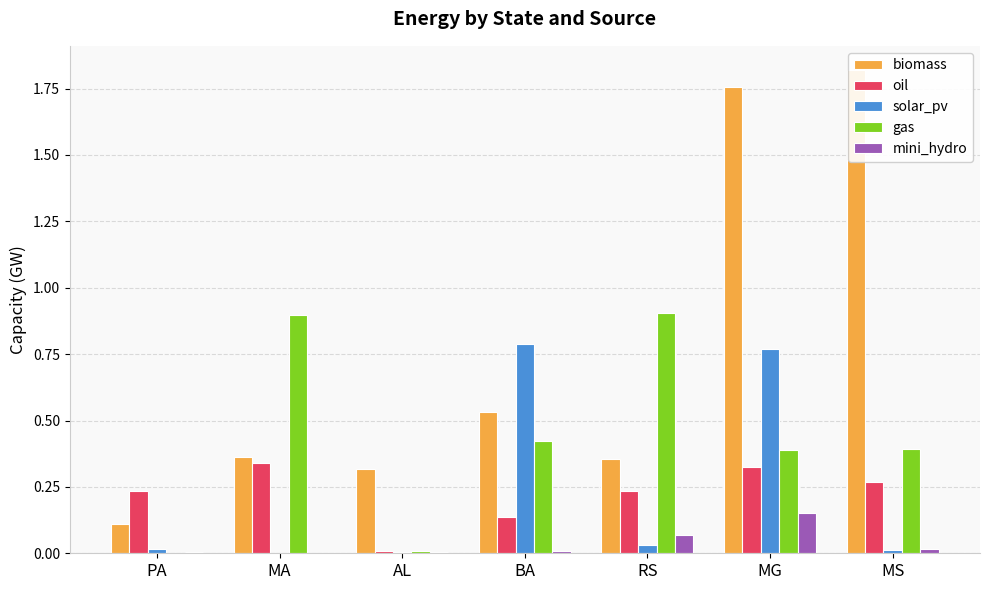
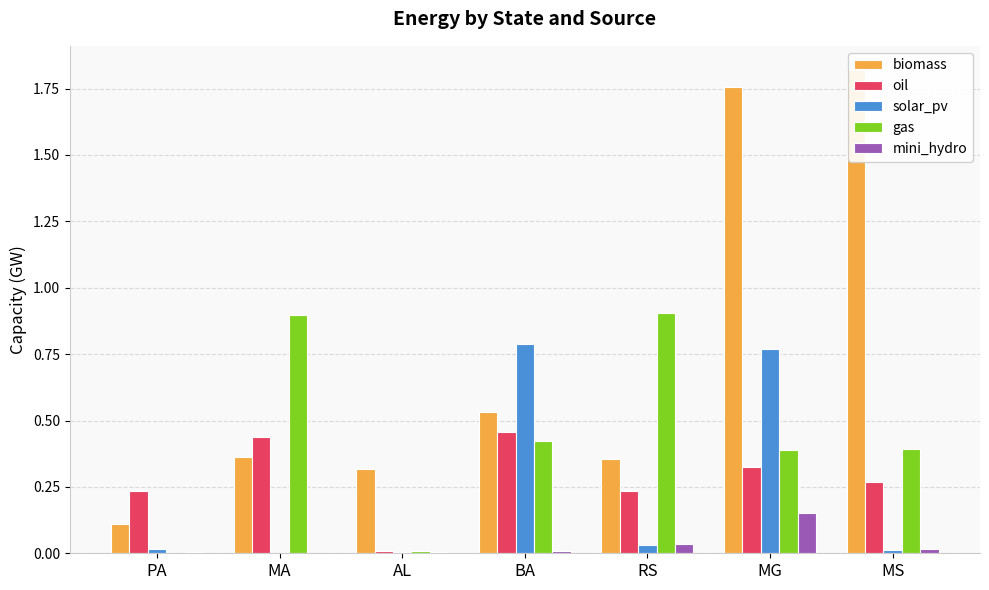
  {
    "biomass": {
      "PA": 0.11,
      "MA": 0.36,
      "AL": 0.32,
      "BA": 0.53,
      "RS": 0.35,
      "MG": 1.76
    },
    "oil": {
      "PA": 0.23,
-     "MA": 0.34,
+     "MA": 0.44,
      "AL": 0.01,
-     "BA": 0.14,
+     "BA": 0.46,
      "RS": 0.23,
      "MG": 0.32,
      "MS": 0.27
    },
    "solar_pv": {
      "PA": 0.02,
      "BA": 0.79,
      "RS": 0.03,
      "MG": 0.77,
      "MS": 0.01
    },
    "gas": {
      "PA": 0.00,
      "MA": 0.90,
      "BA": 0.42,
      "RS": 0.90,
      "MG": 0.39,
      "MS": 0.39
    },
    "mini_hydro": {
      "BA": 0.01,
-     "RS": 0.07,
+     "RS": 0.04,
      "MG": 0.15,
      "MS": 0.02
    }
  }
